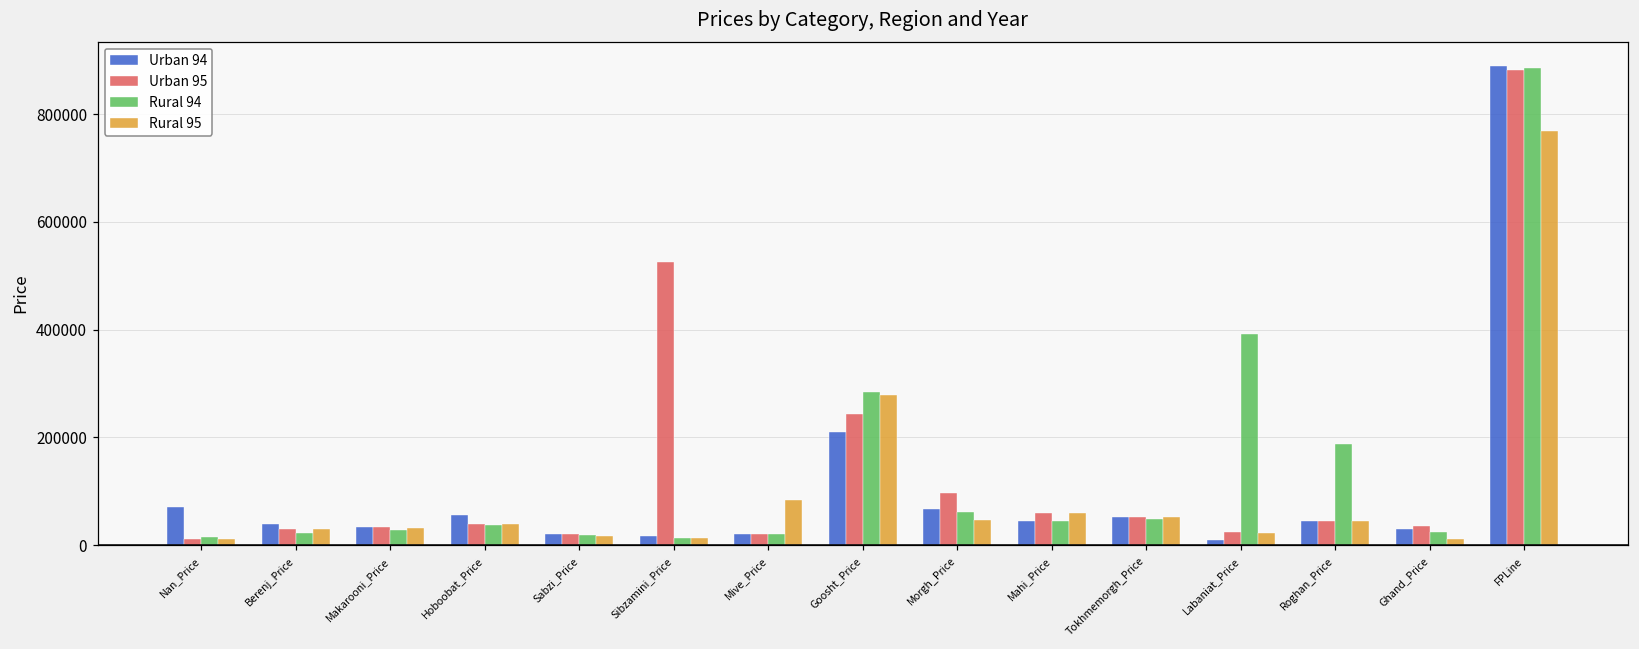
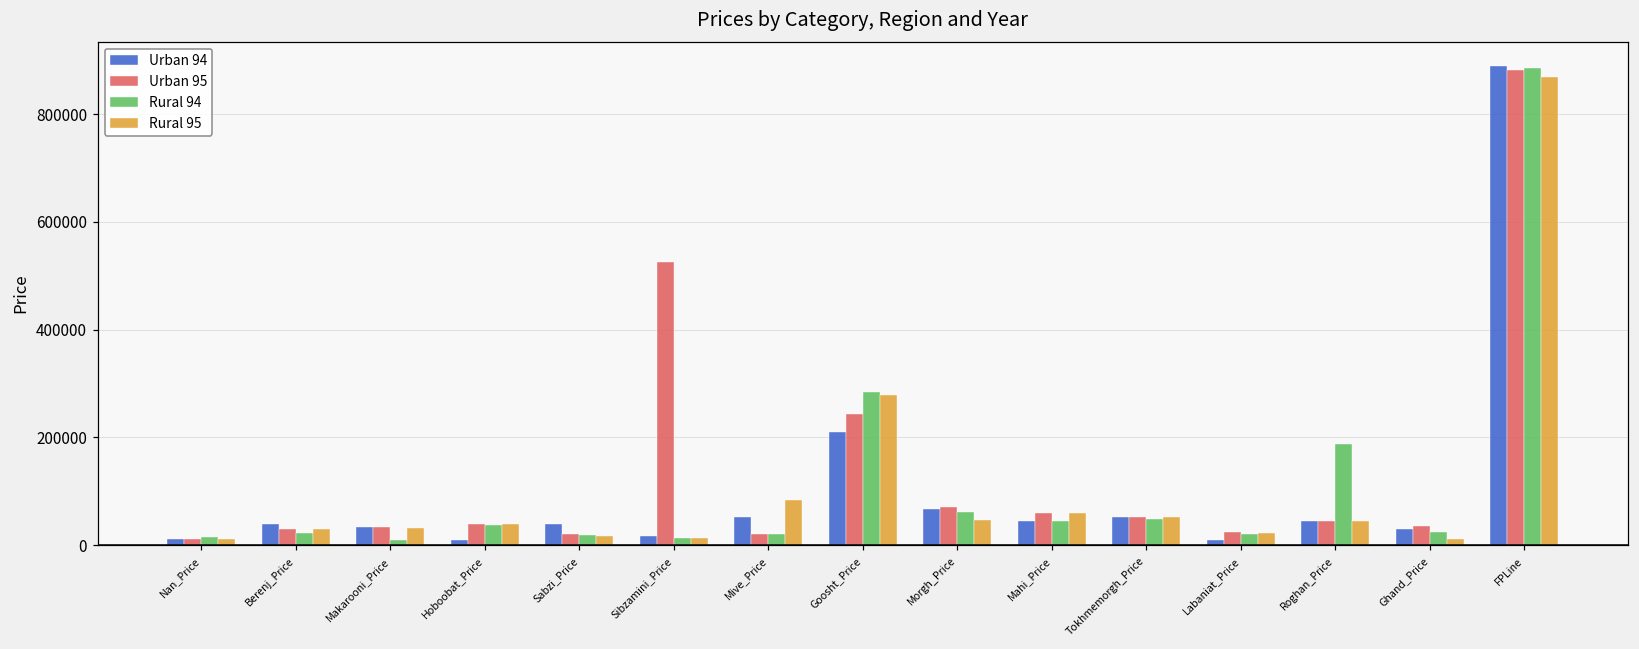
  {
    "Urban 94": {
-     "Nan_Price": 70000,
+     "Nan_Price": 10000,
      "Berenj_Price": 40000,
      "Makarooni_Price": 30000,
-     "Hoboobat_Price": 60000,
-     "Sabzi_Price": 20000,
+     "Hoboobat_Price": 10000,
+     "Sabzi_Price": 40000,
      "Sibzamini_Price": 20000,
-     "Mive_Price": 20000,
+     "Mive_Price": 50000,
      "Goosht_Price": 210000,
      "Morgh_Price": 70000,
      "Mahi_Price": 40000,
      "Tokhmemorgh_Price": 50000,
      "Labaniat_Price": 10000,
      "Roghan_Price": 40000,
      "Ghand_Price": 30000,
      "FPLine": 890000
    },
    "Urban 95": {
      "Nan_Price": 10000,
      "Berenj_Price": 30000,
      "Makarooni_Price": 30000,
      "Hoboobat_Price": 40000,
      "Sabzi_Price": 20000,
      "Sibzamini_Price": 530000,
      "Mive_Price": 20000,
      "Goosht_Price": 240000,
-     "Morgh_Price": 100000,
+     "Morgh_Price": 70000,
      "Mahi_Price": 60000,
      "Tokhmemorgh_Price": 50000,
      "Labaniat_Price": 30000,
      "Roghan_Price": 50000,
      "Ghand_Price": 40000,
      "FPLine": 880000
    },
    "Rural 94": {
      "Nan_Price": 20000,
      "Berenj_Price": 20000,
-     "Makarooni_Price": 30000,
+     "Makarooni_Price": 10000,
      "Hoboobat_Price": 40000,
      "Sabzi_Price": 20000,
      "Sibzamini_Price": 10000,
      "Mive_Price": 20000,
      "Goosht_Price": 280000,
      "Morgh_Price": 60000,
      "Mahi_Price": 40000,
      "Tokhmemorgh_Price": 50000,
-     "Labaniat_Price": 390000,
+     "Labaniat_Price": 20000,
      "Roghan_Price": 190000,
      "Ghand_Price": 30000,
      "FPLine": 890000
    },
    "Rural 95": {
      "Nan_Price": 10000,
      "Berenj_Price": 30000,
      "Makarooni_Price": 30000,
      "Hoboobat_Price": 40000,
      "Sabzi_Price": 20000,
      "Sibzamini_Price": 10000,
      "Mive_Price": 80000,
      "Goosht_Price": 280000,
      "Morgh_Price": 50000,
      "Mahi_Price": 60000,
      "Tokhmemorgh_Price": 50000,
      "Labaniat_Price": 20000,
      "Roghan_Price": 50000,
      "Ghand_Price": 10000,
-     "FPLine": 770000
+     "FPLine": 870000
    }
  }
